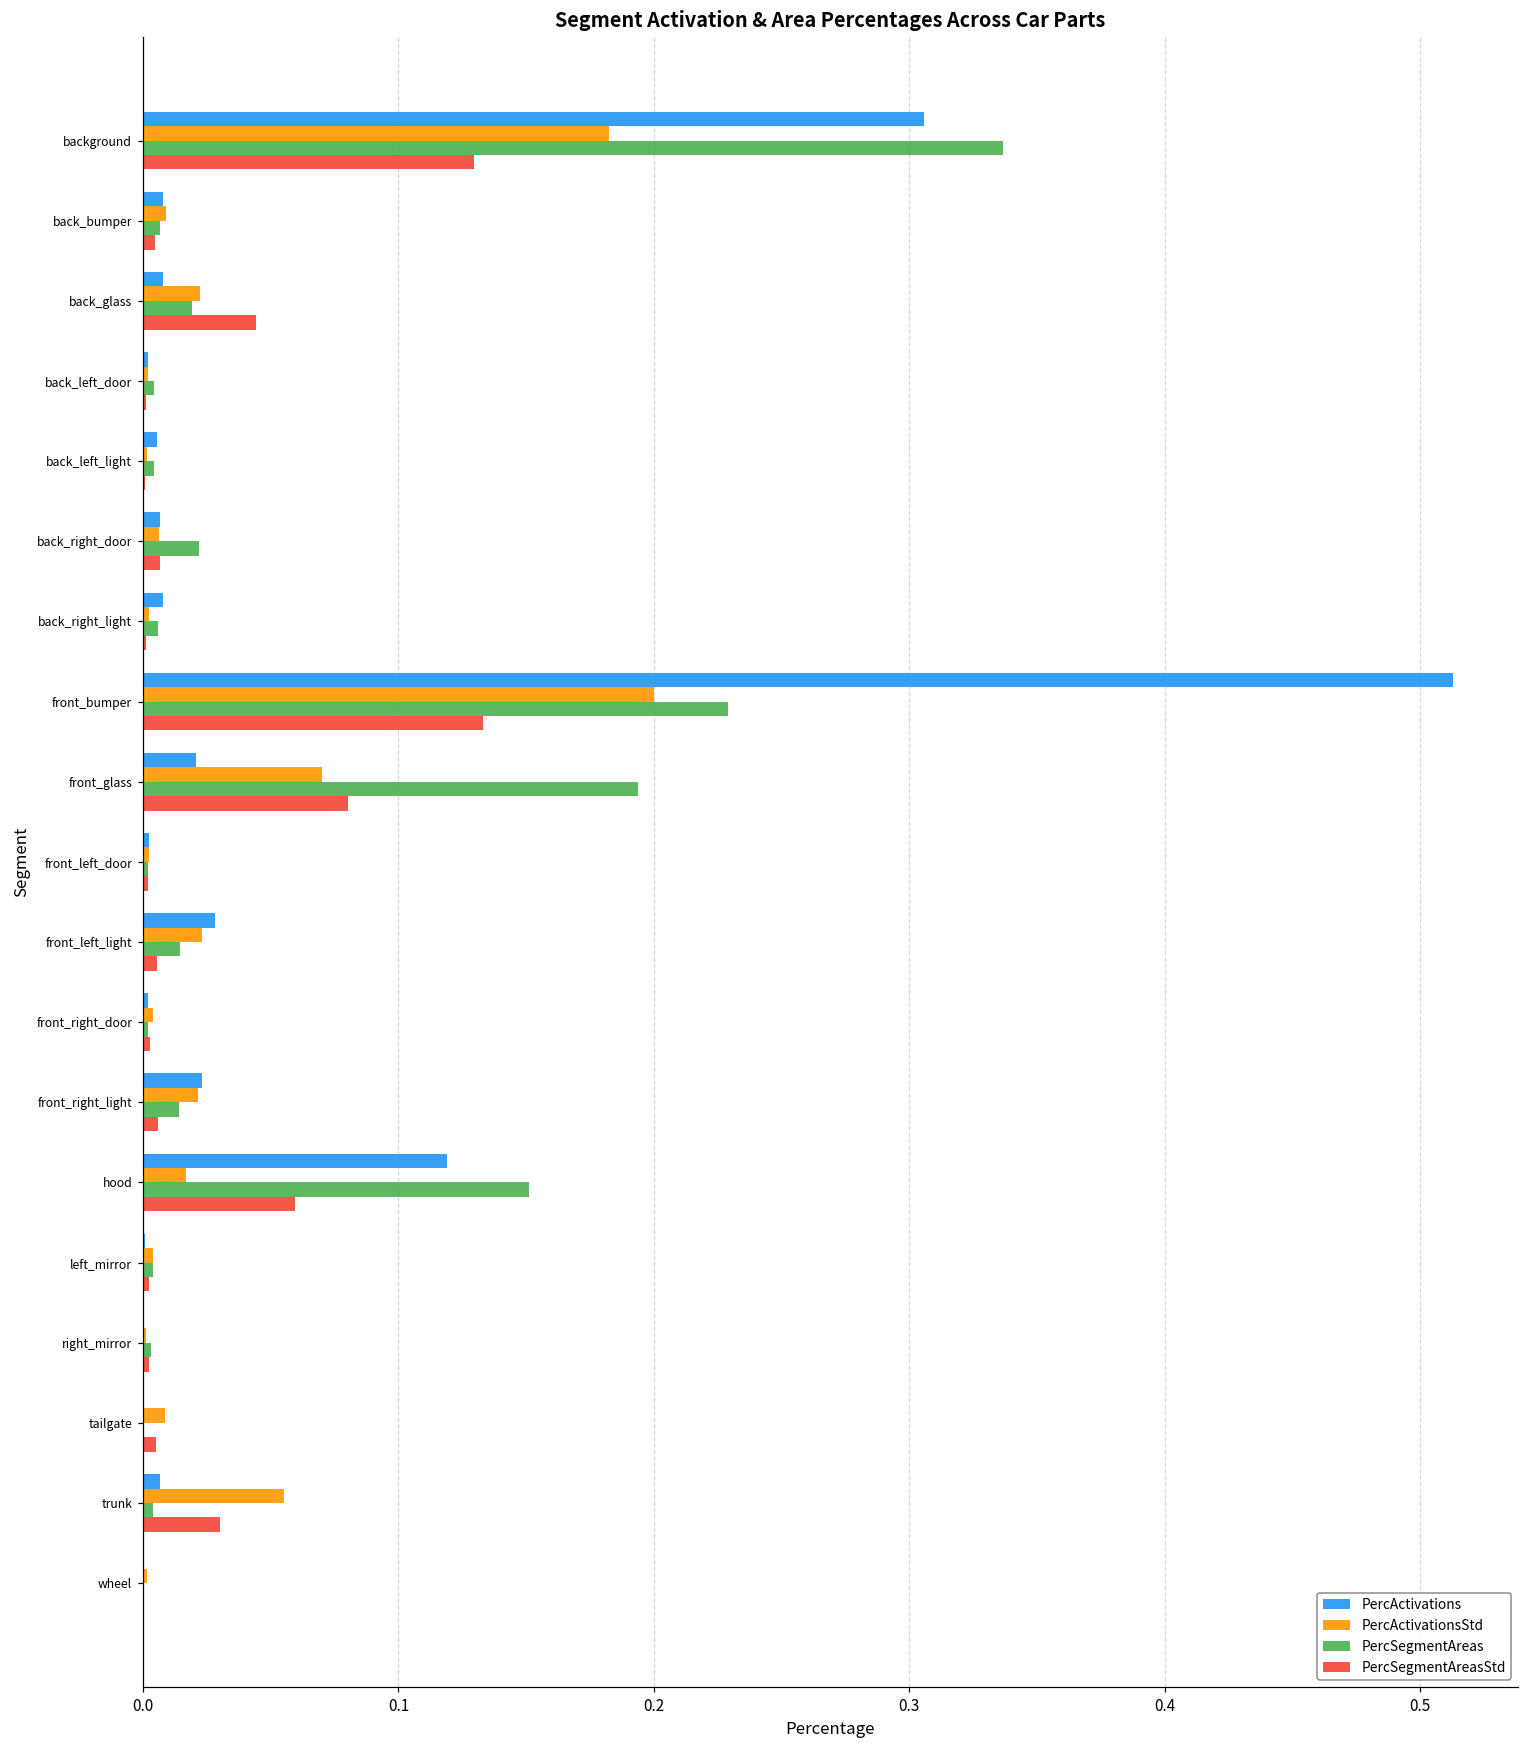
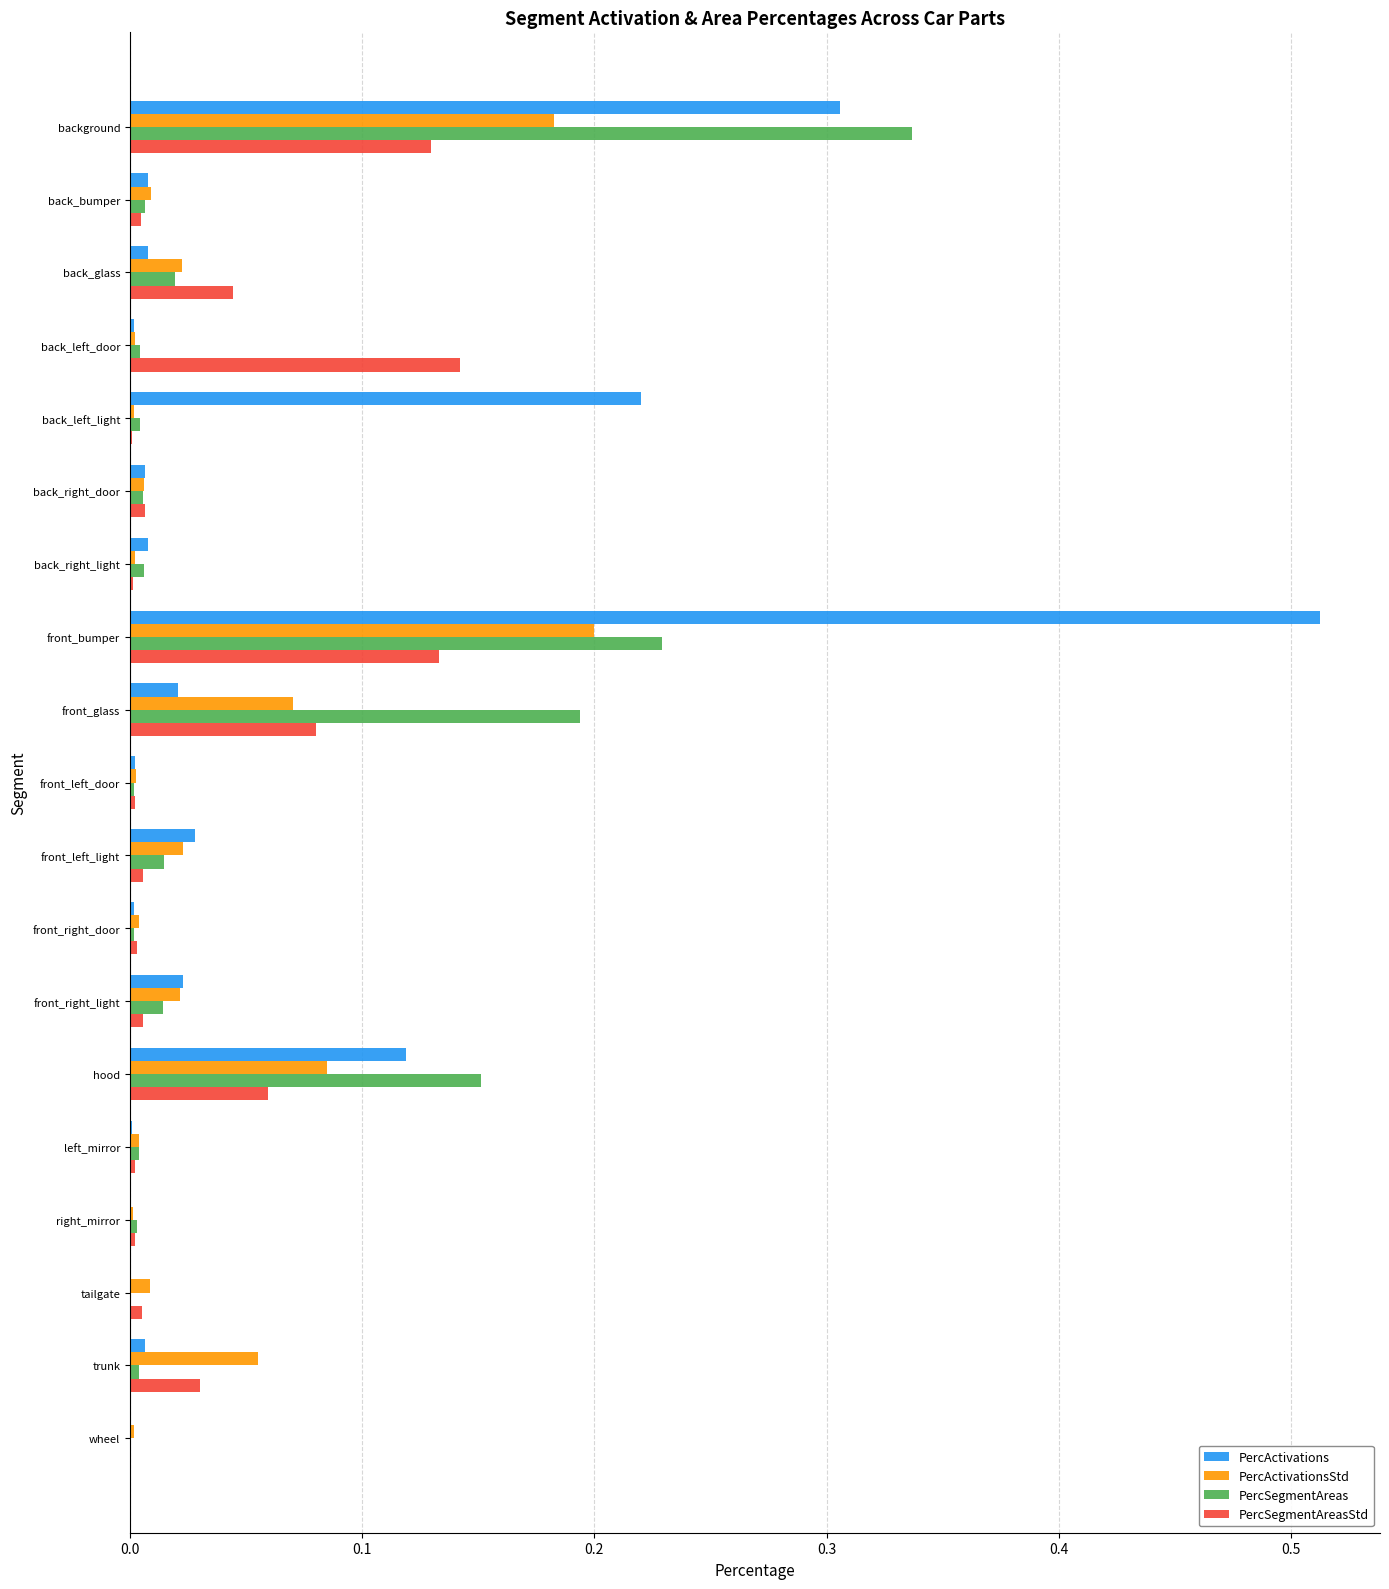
  {
    "PercActivations": {
      "background": 0.306,
      "back_bumper": 0.008,
      "back_glass": 0.008,
      "back_left_door": 0.002,
-     "back_left_light": 0.006,
+     "back_left_light": 0.220,
      "back_right_door": 0.007,
      "back_right_light": 0.008,
      "front_bumper": 0.513,
      "front_glass": 0.021,
      "front_left_door": 0.002,
      "front_left_light": 0.028,
      "front_right_door": 0.002,
      "front_right_light": 0.023,
      "hood": 0.119,
      "trunk": 0.007
    },
    "PercActivationsStd": {
      "background": 0.182,
      "back_bumper": 0.009,
      "back_glass": 0.022,
      "back_left_door": 0.002,
      "back_left_light": 0.002,
      "back_right_door": 0.006,
      "back_right_light": 0.002,
      "front_bumper": 0.200,
      "front_glass": 0.070,
      "front_left_door": 0.002,
      "front_left_light": 0.023,
      "front_right_door": 0.004,
      "front_right_light": 0.021,
-     "hood": 0.017,
+     "hood": 0.085,
      "left_mirror": 0.004,
      "right_mirror": 0.001,
      "tailgate": 0.009,
      "trunk": 0.055,
      "wheel": 0.002
    },
    "PercSegmentAreas": {
      "background": 0.337,
      "back_bumper": 0.007,
      "back_glass": 0.019,
      "back_left_door": 0.004,
      "back_left_light": 0.004,
-     "back_right_door": 0.022,
+     "back_right_door": 0.006,
      "back_right_light": 0.006,
      "front_bumper": 0.229,
      "front_glass": 0.194,
      "front_left_door": 0.002,
      "front_left_light": 0.015,
      "front_right_door": 0.002,
      "front_right_light": 0.014,
      "hood": 0.151,
      "left_mirror": 0.004,
      "right_mirror": 0.003,
      "trunk": 0.004
    },
    "PercSegmentAreasStd": {
      "background": 0.130,
      "back_bumper": 0.005,
      "back_glass": 0.044,
-     "back_left_door": 0.001,
+     "back_left_door": 0.142,
      "back_right_door": 0.007,
      "back_right_light": 0.001,
      "front_bumper": 0.133,
      "front_glass": 0.080,
      "front_left_door": 0.002,
      "front_left_light": 0.005,
      "front_right_door": 0.003,
      "front_right_light": 0.006,
      "hood": 0.060,
      "left_mirror": 0.002,
      "right_mirror": 0.002,
      "tailgate": 0.005,
      "trunk": 0.030
    }
  }
